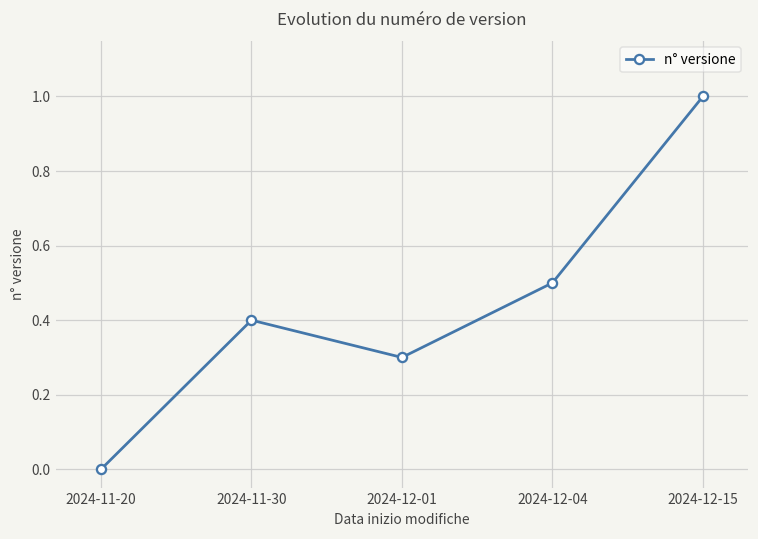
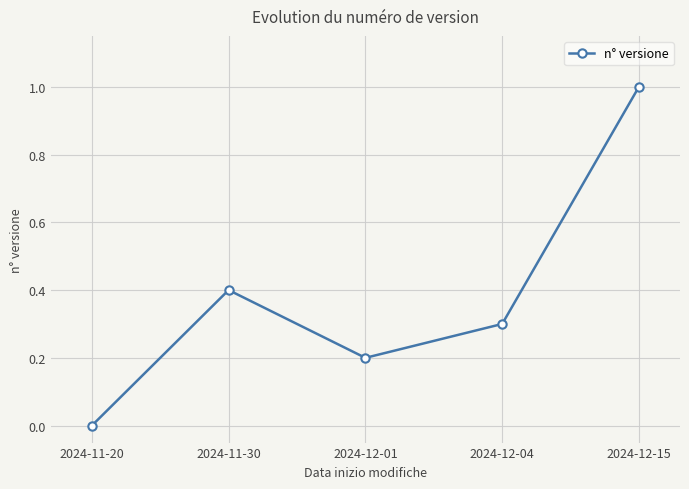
  {
    "2024-11-20": 0.0,
    "2024-11-30": 0.4,
-   "2024-12-01": 0.3,
-   "2024-12-04": 0.5,
+   "2024-12-01": 0.2,
+   "2024-12-04": 0.3,
    "2024-12-15": 1.0
  }
